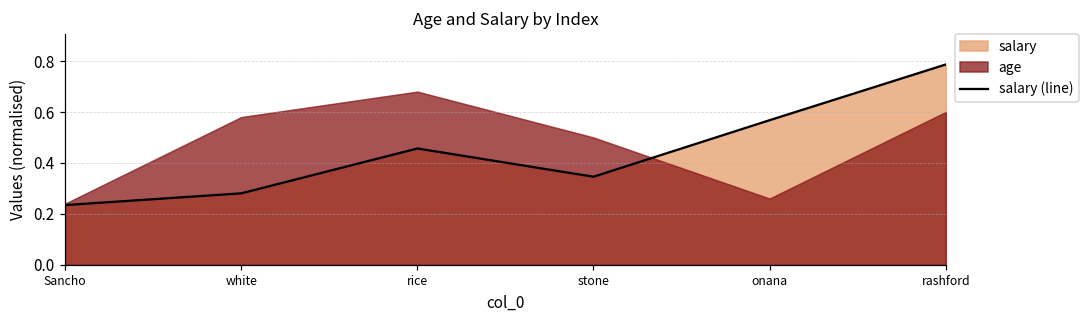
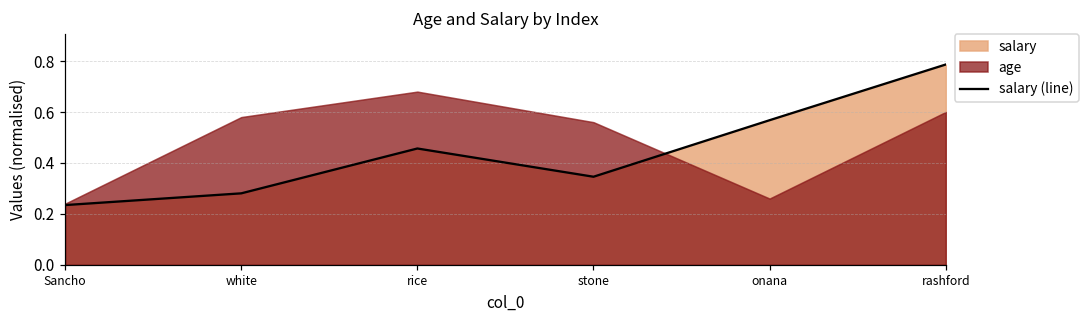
  {
    "salary": {
      "white": 0.28,
      "rice": 0.46,
      "stone": 0.35,
      "onana": 0.57,
      "rashford": 0.79
    },
    "age": {
      "white": 0.58,
      "rice": 0.68,
-     "stone": 0.50,
+     "stone": 0.56,
      "onana": 0.26,
      "rashford": 0.60
    }
  }
